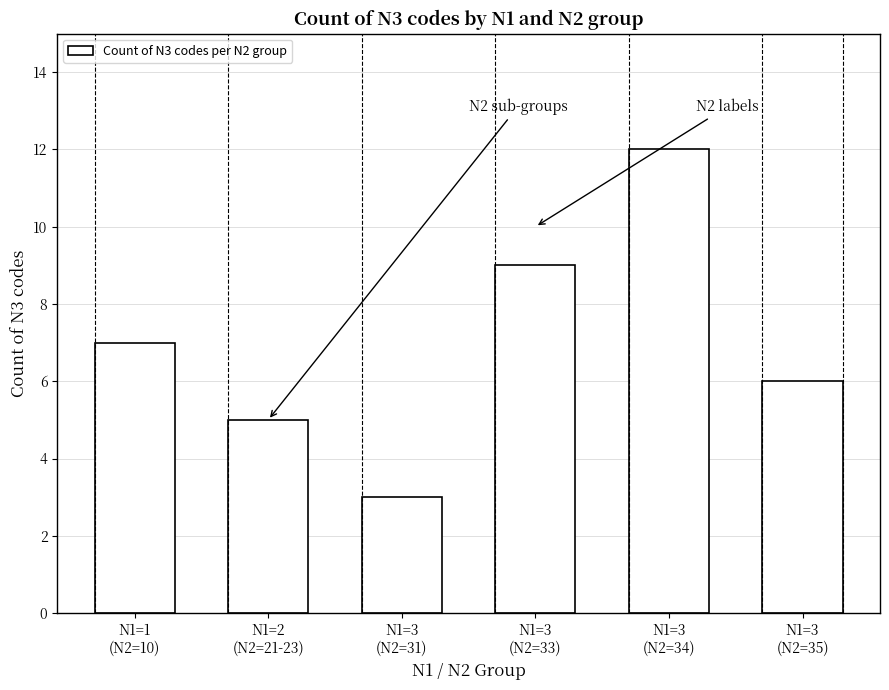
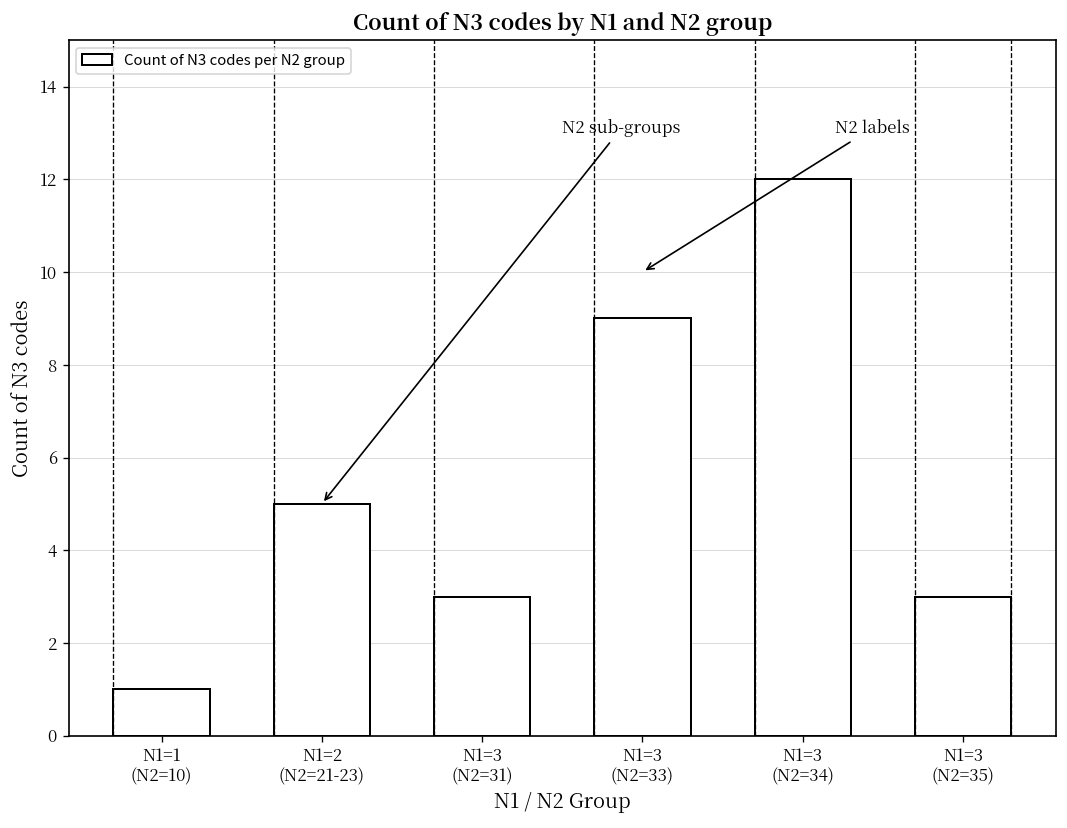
  {
-   "N1=1 (N2=10)": 7,
+   "N1=1 (N2=10)": 1,
    "N1=2 (N2=21-23)": 5,
    "N1=3 (N2=31)": 3,
    "N1=3 (N2=33)": 9,
    "N1=3 (N2=34)": 12,
-   "N1=3 (N2=35)": 6
+   "N1=3 (N2=35)": 3
  }
